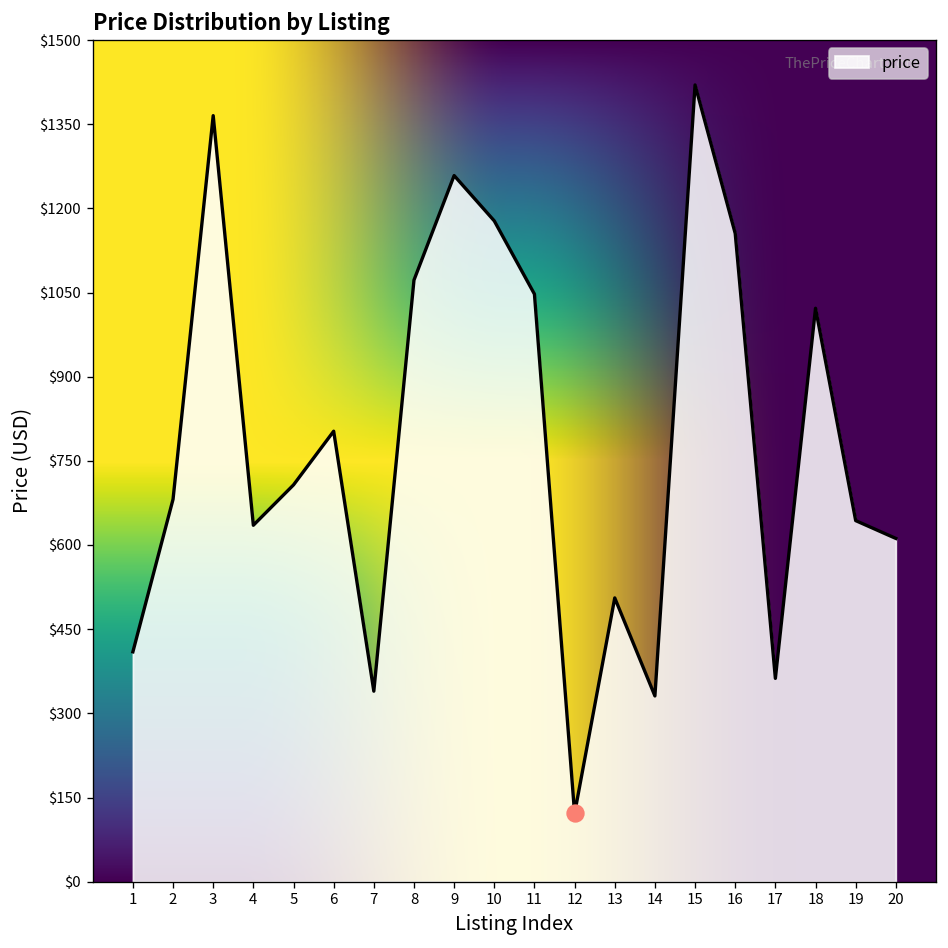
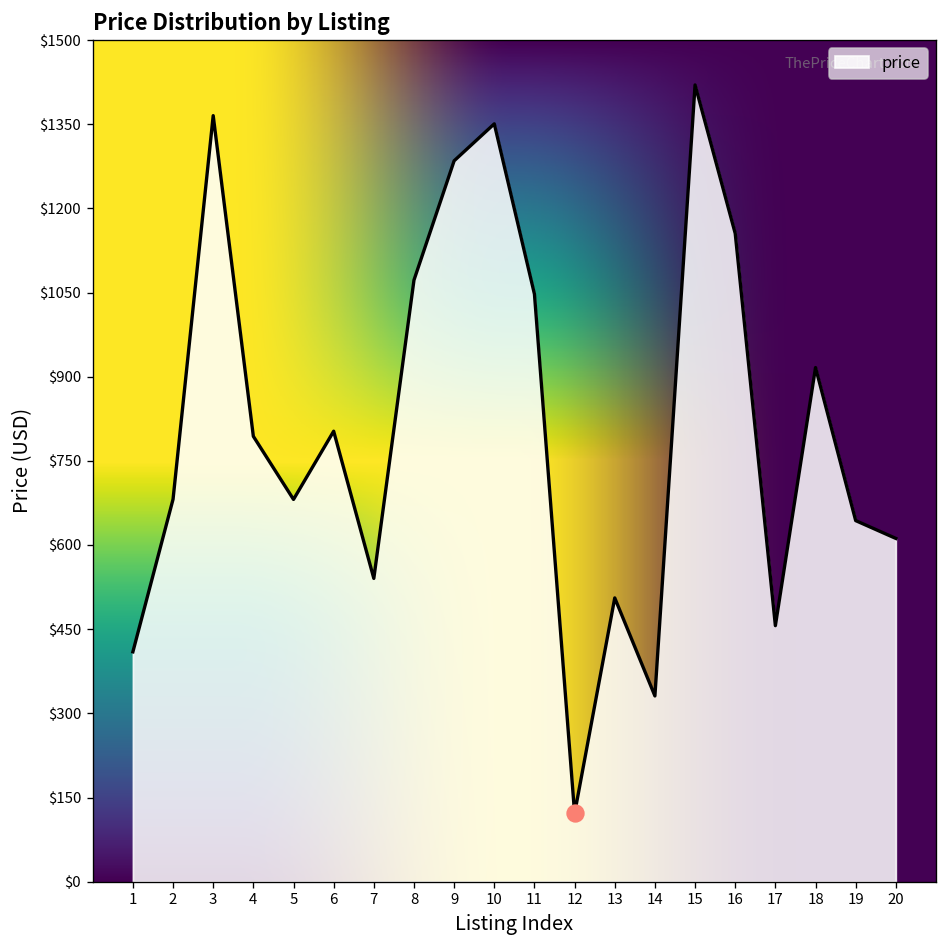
  {
    "price": {
      "1": "$410",
      "2": "$680",
      "3": "$1370",
-     "4": "$640",
-     "5": "$710",
+     "4": "$790",
+     "5": "$680",
      "6": "$800",
-     "7": "$340",
+     "7": "$540",
      "8": "$1070",
-     "9": "$1260",
-     "10": "$1180",
+     "9": "$1280",
+     "10": "$1350",
      "11": "$1050",
      "13": "$510",
      "14": "$330",
      "15": "$1420",
      "16": "$1160",
-     "17": "$360",
-     "18": "$1020",
+     "17": "$460",
+     "18": "$920",
      "19": "$640",
      "20": "$610"
    }
  }
